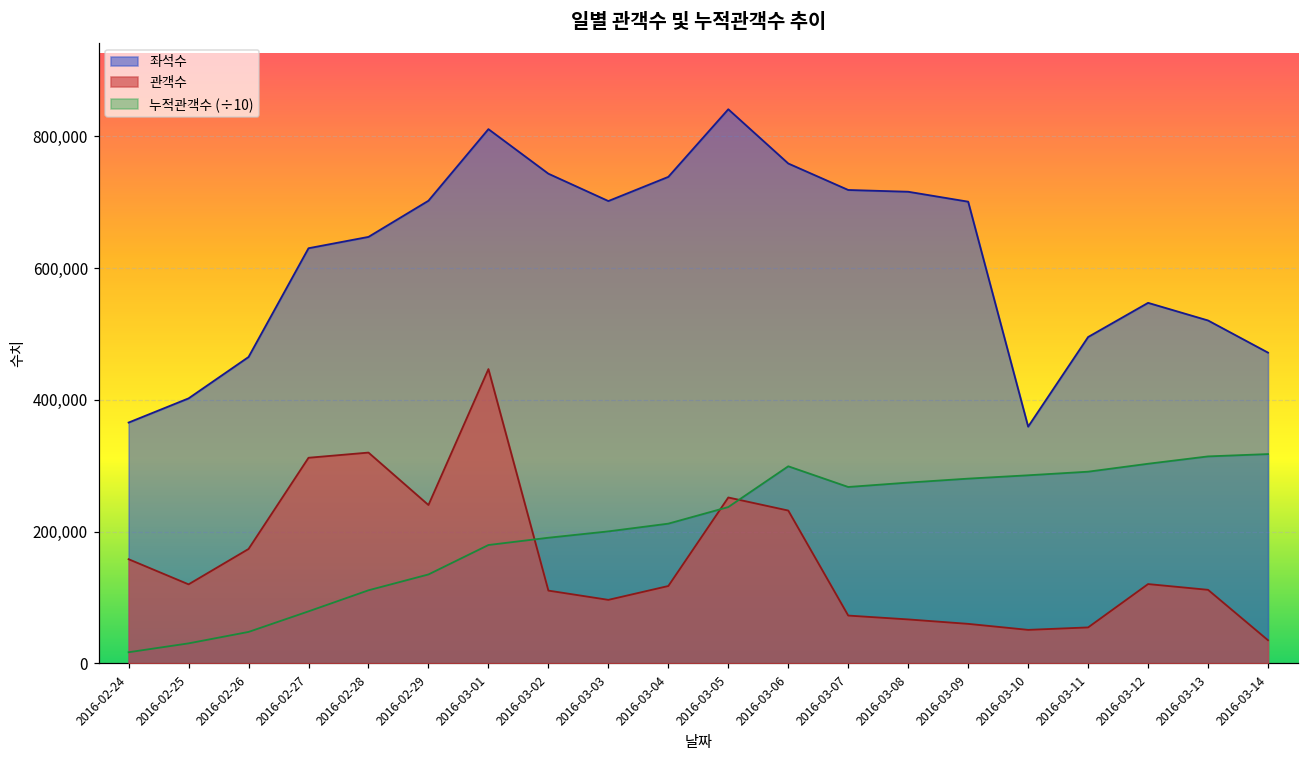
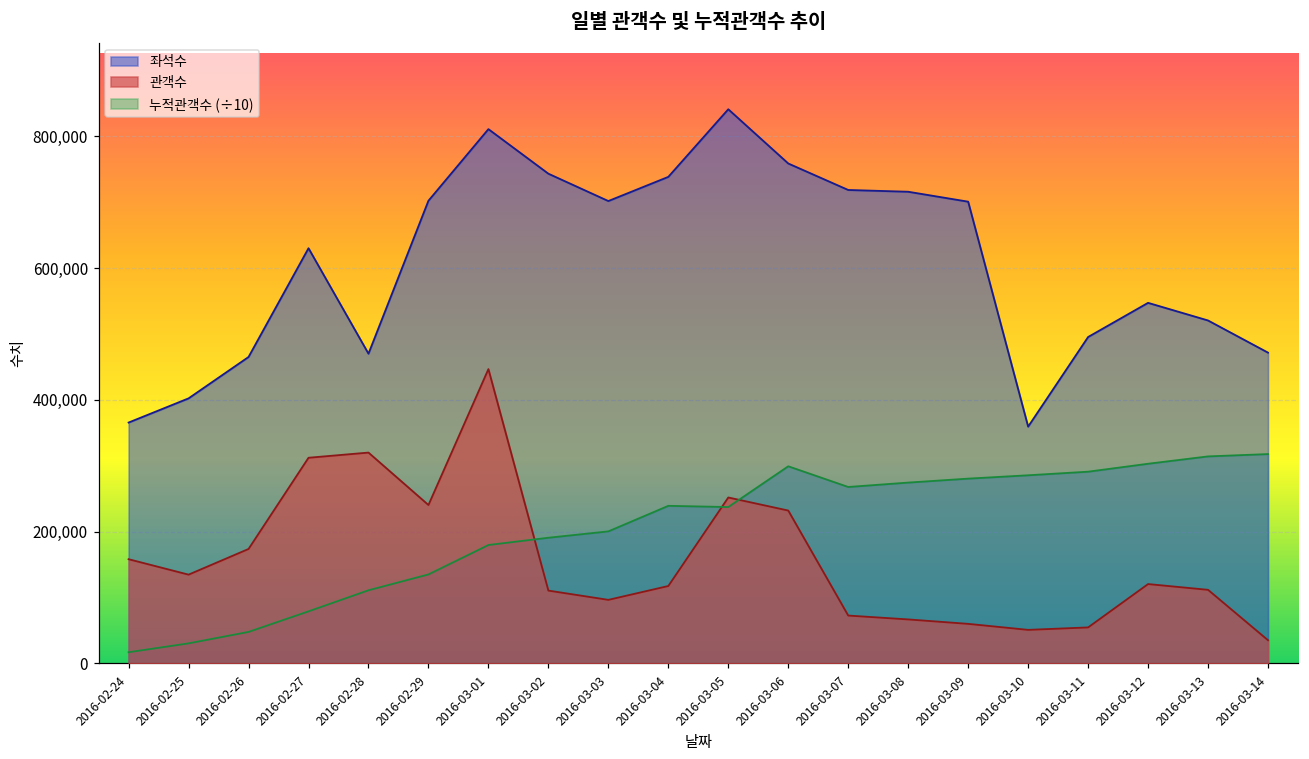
  {
    "좌석수": {
      "2016-02-24": "370,000",
      "2016-02-25": "400,000",
      "2016-02-26": "470,000",
      "2016-02-27": "630,000",
-     "2016-02-28": "650,000",
+     "2016-02-28": "470,000",
      "2016-02-29": "700,000",
      "2016-03-01": "810,000",
      "2016-03-02": "740,000",
      "2016-03-03": "700,000",
      "2016-03-04": "740,000",
      "2016-03-05": "840,000",
      "2016-03-06": "760,000",
      "2016-03-07": "720,000",
      "2016-03-08": "720,000",
      "2016-03-09": "700,000",
      "2016-03-10": "360,000",
      "2016-03-11": "500,000",
      "2016-03-12": "550,000",
      "2016-03-13": "520,000",
      "2016-03-14": "470,000"
    },
    "관객수": {
      "2016-02-24": "160,000",
-     "2016-02-25": "120,000",
+     "2016-02-25": "130,000",
      "2016-02-26": "170,000",
      "2016-02-27": "310,000",
      "2016-02-28": "320,000",
      "2016-02-29": "240,000",
      "2016-03-01": "450,000",
      "2016-03-02": "110,000",
      "2016-03-03": "100,000",
      "2016-03-04": "120,000",
      "2016-03-05": "250,000",
      "2016-03-06": "230,000",
      "2016-03-07": "70,000",
      "2016-03-08": "70,000",
      "2016-03-09": "60,000",
      "2016-03-10": "50,000",
      "2016-03-11": "50,000",
      "2016-03-12": "120,000",
      "2016-03-13": "110,000",
      "2016-03-14": "40,000"
    },
    "누적관객수 (÷10)": {
      "2016-02-24": "20,000",
      "2016-02-25": "30,000",
      "2016-02-26": "50,000",
      "2016-02-27": "80,000",
      "2016-02-28": "110,000",
      "2016-02-29": "140,000",
      "2016-03-01": "180,000",
      "2016-03-02": "190,000",
      "2016-03-03": "200,000",
-     "2016-03-04": "210,000",
+     "2016-03-04": "240,000",
      "2016-03-05": "240,000",
      "2016-03-06": "300,000",
      "2016-03-07": "270,000",
      "2016-03-08": "270,000",
      "2016-03-09": "280,000",
      "2016-03-10": "290,000",
      "2016-03-11": "290,000",
      "2016-03-12": "300,000",
      "2016-03-13": "310,000",
      "2016-03-14": "320,000"
    }
  }
